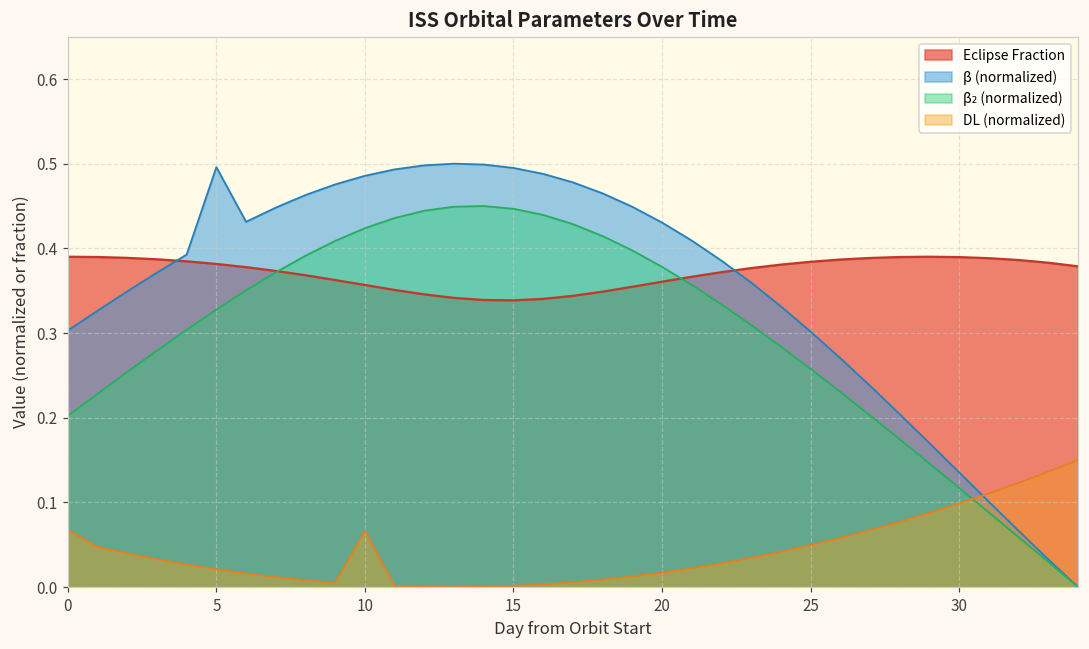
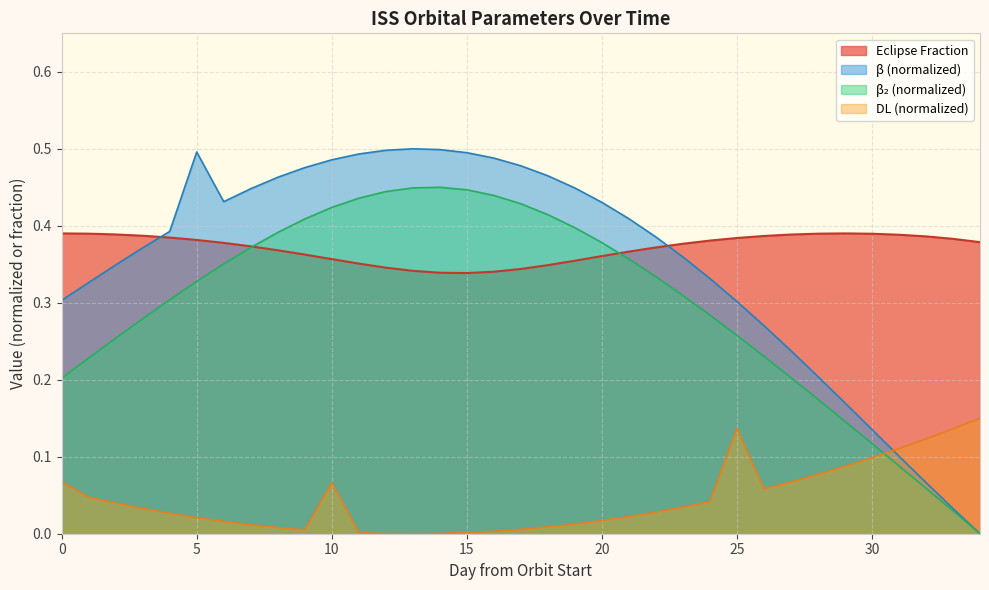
  {
    "Eclipse Fraction": {
      "0": 0.39,
      "5": 0.38,
      "10": 0.36,
      "15": 0.34,
      "20": 0.36,
      "25": 0.38,
      "30": 0.39
    },
    "β (normalized)": {
      "0": 0.30,
      "5": 0.50,
      "10": 0.49,
      "15": 0.49,
      "20": 0.43,
      "25": 0.30,
      "30": 0.14
    },
    "β₂ (normalized)": {
      "0": 0.20,
      "5": 0.33,
      "10": 0.42,
      "15": 0.45,
      "20": 0.38,
      "25": 0.26,
      "30": 0.12
    },
    "DL (normalized)": {
      "0": 0.07,
      "5": 0.02,
      "10": 0.07,
      "15": 0.00,
      "20": 0.02,
-     "25": 0.05,
+     "25": 0.14,
      "30": 0.10
    }
  }
